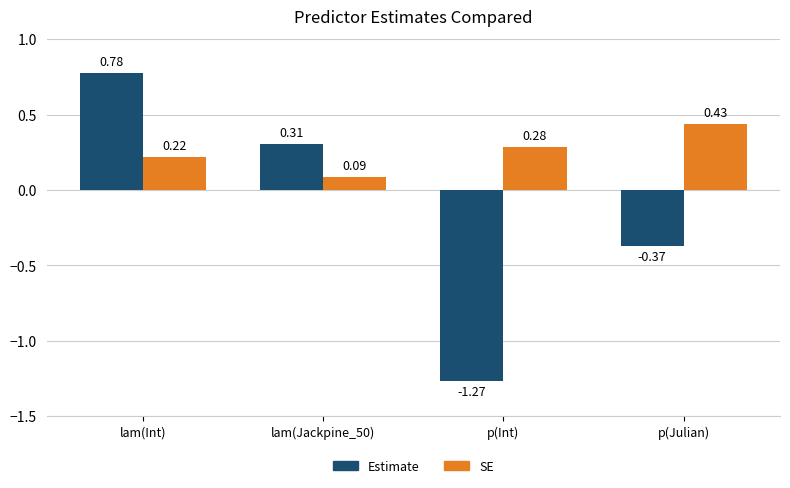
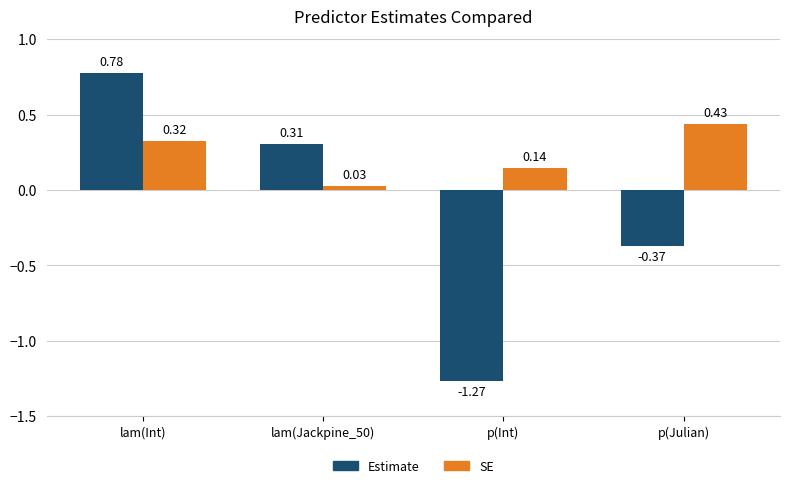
  {
    "Estimate": {
      "lam(Int)": 0.78,
      "lam(Jackpine_50)": 0.31,
      "p(Int)": -1.27,
      "p(Julian)": -0.37
    },
    "SE": {
-     "lam(Int)": 0.22,
-     "lam(Jackpine_50)": 0.09,
-     "p(Int)": 0.28,
+     "lam(Int)": 0.32,
+     "lam(Jackpine_50)": 0.03,
+     "p(Int)": 0.14,
      "p(Julian)": 0.43
    }
  }
